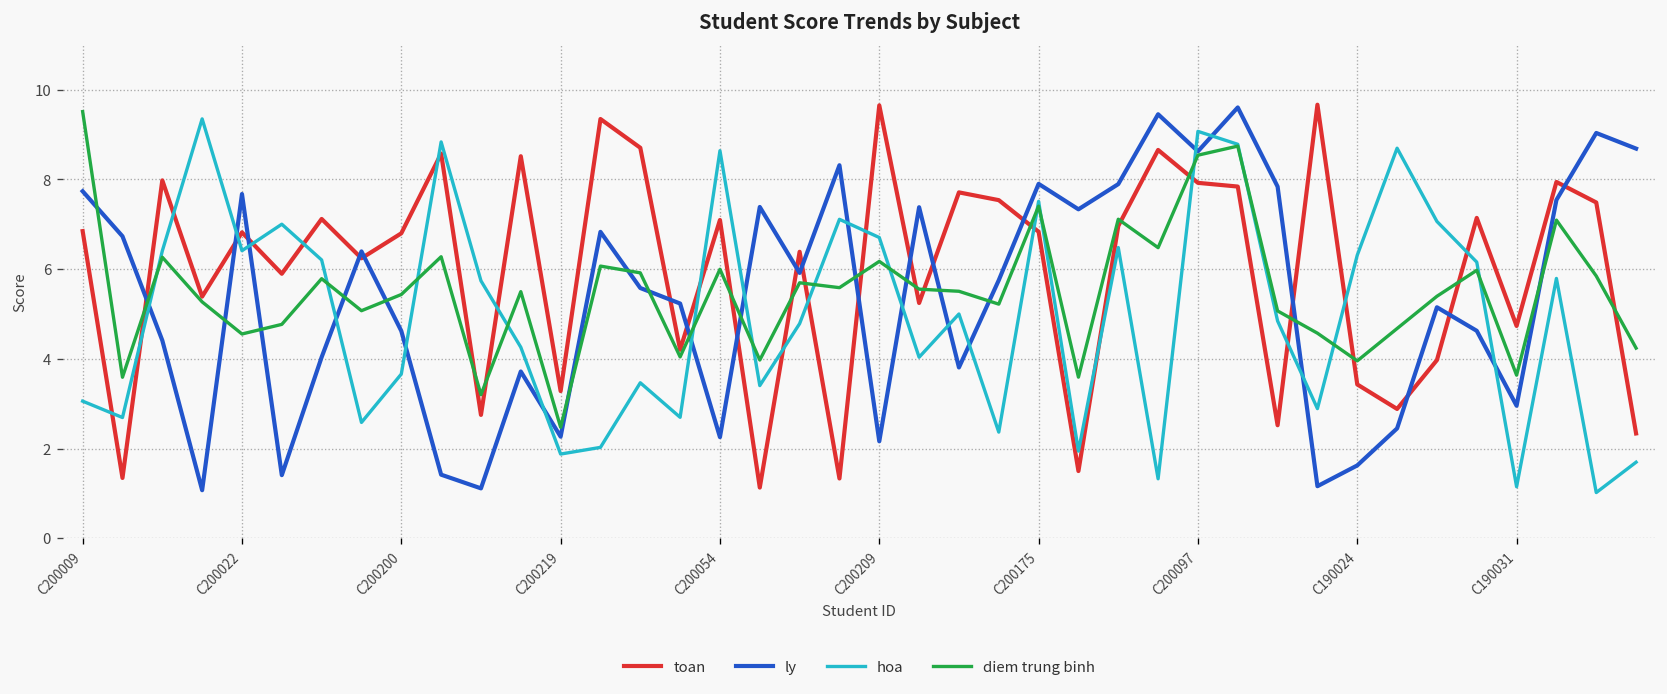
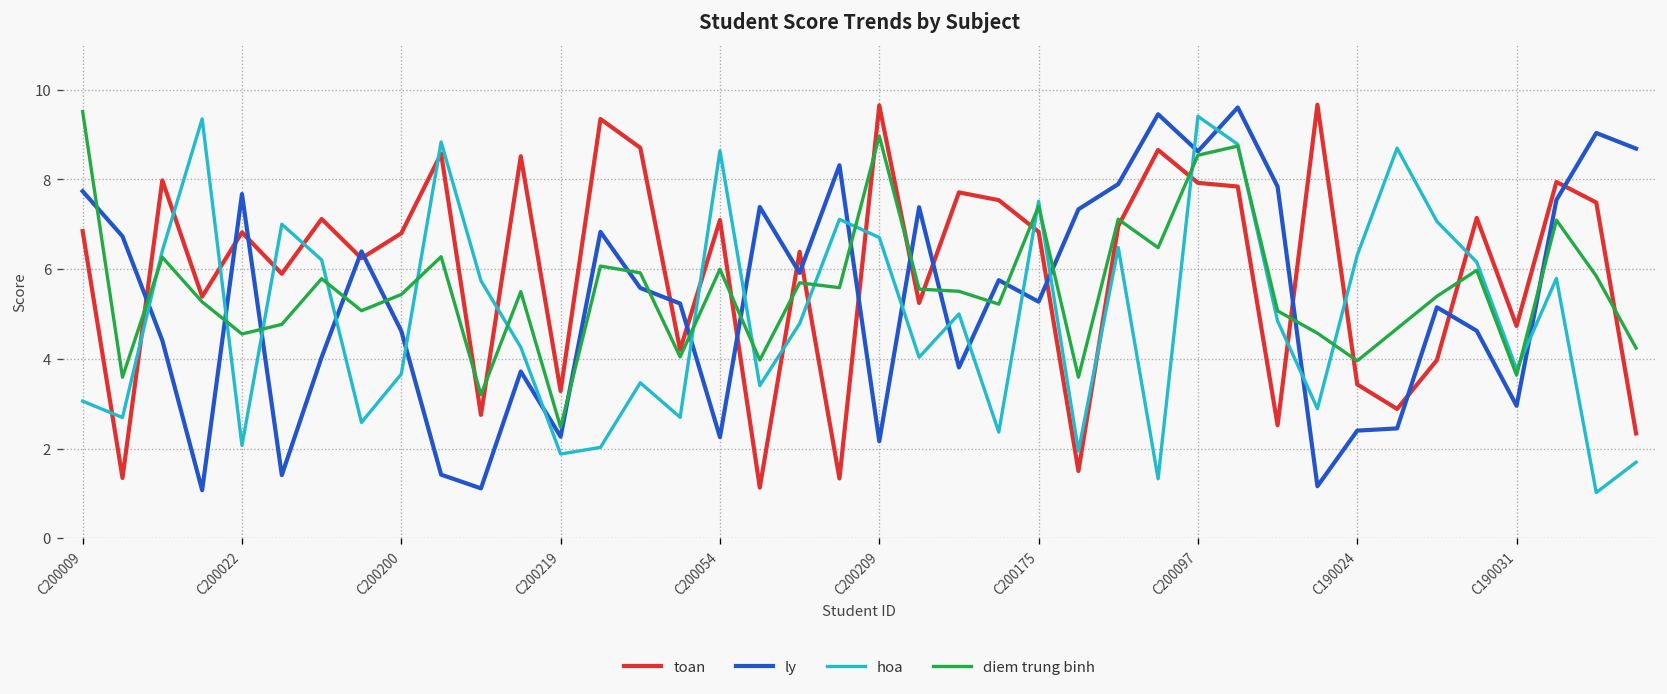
  {
    "toan": {
      "C200009": 6.8,
      "C200022": 6.8,
      "C200200": 6.8,
      "C200219": 3.3,
      "C200054": 7.1,
      "C200209": 9.7,
      "C200175": 6.8,
      "C200097": 7.9,
      "C190024": 3.4,
      "C190031": 4.7
    },
    "ly": {
      "C200009": 7.7,
      "C200022": 7.7,
      "C200200": 4.6,
      "C200219": 2.3,
      "C200054": 2.3,
      "C200209": 2.2,
-     "C200175": 7.9,
+     "C200175": 5.3,
      "C200097": 8.6,
-     "C190024": 1.6,
+     "C190024": 2.4,
      "C190031": 3.0
    },
    "hoa": {
      "C200009": 3.1,
-     "C200022": 6.4,
+     "C200022": 2.1,
      "C200200": 3.7,
      "C200219": 1.9,
      "C200054": 8.6,
      "C200209": 6.7,
      "C200175": 7.5,
-     "C200097": 9.1,
+     "C200097": 9.4,
      "C190024": 6.3,
-     "C190031": 1.2
+     "C190031": 3.8
    },
    "diem trung binh": {
      "C200009": 9.5,
      "C200022": 4.6,
      "C200200": 5.4,
      "C200219": 2.5,
      "C200054": 6.0,
-     "C200209": 6.2,
+     "C200209": 9.0,
      "C200175": 7.4,
      "C200097": 8.5,
      "C190024": 4.0,
      "C190031": 3.6
    }
  }
